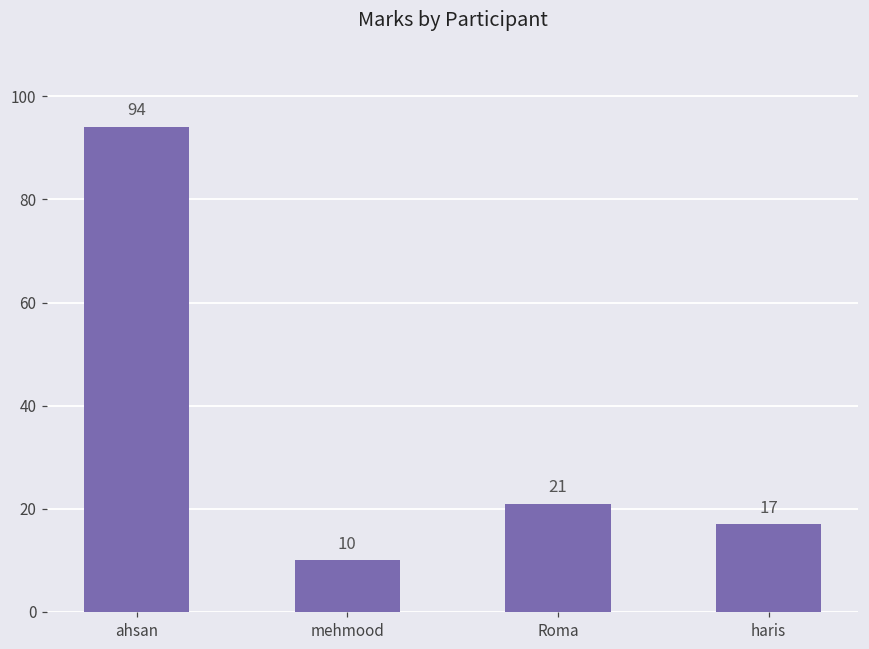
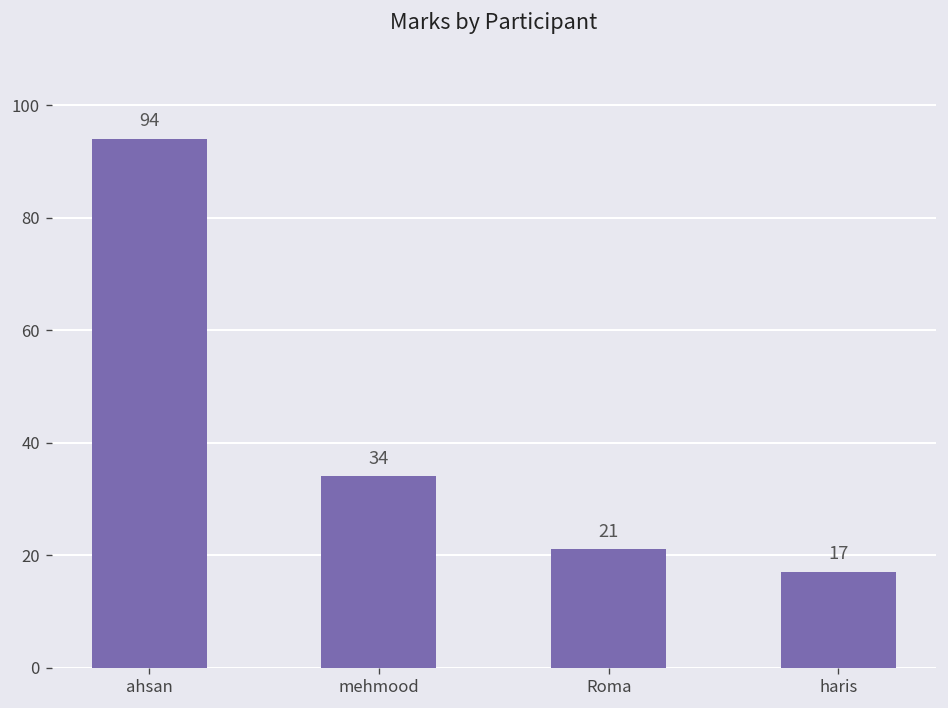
  {
    "ahsan": 94,
-   "mehmood": 10,
+   "mehmood": 34,
    "Roma": 21,
    "haris": 17
  }
